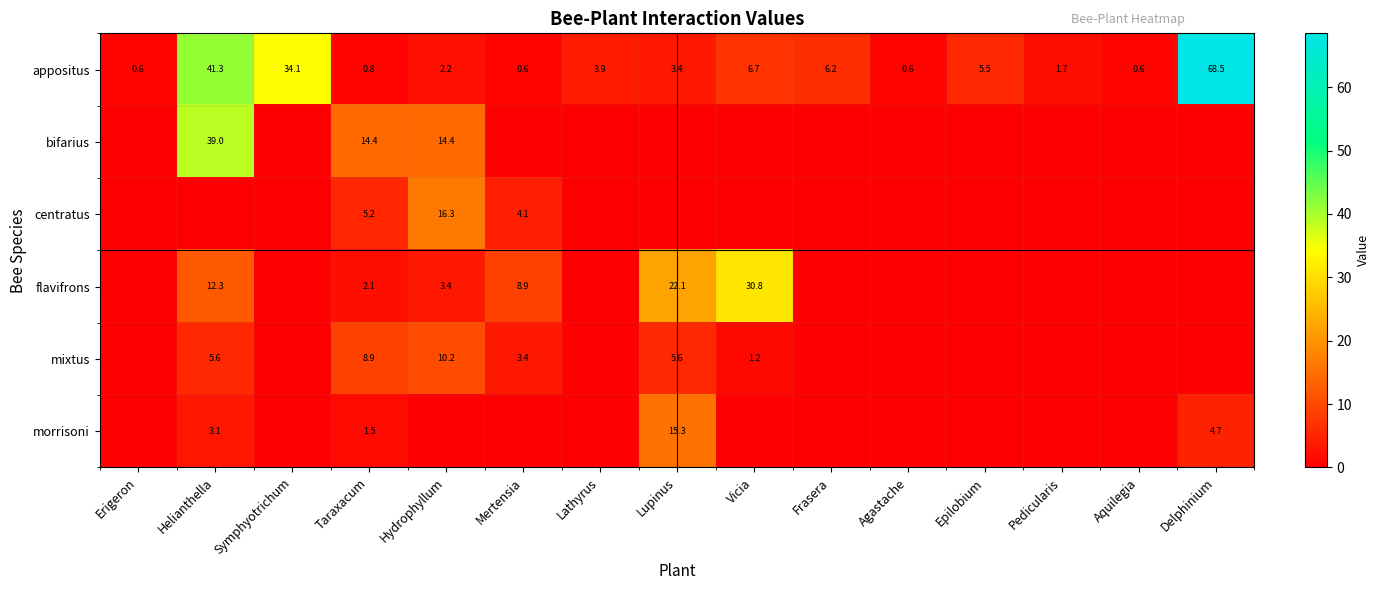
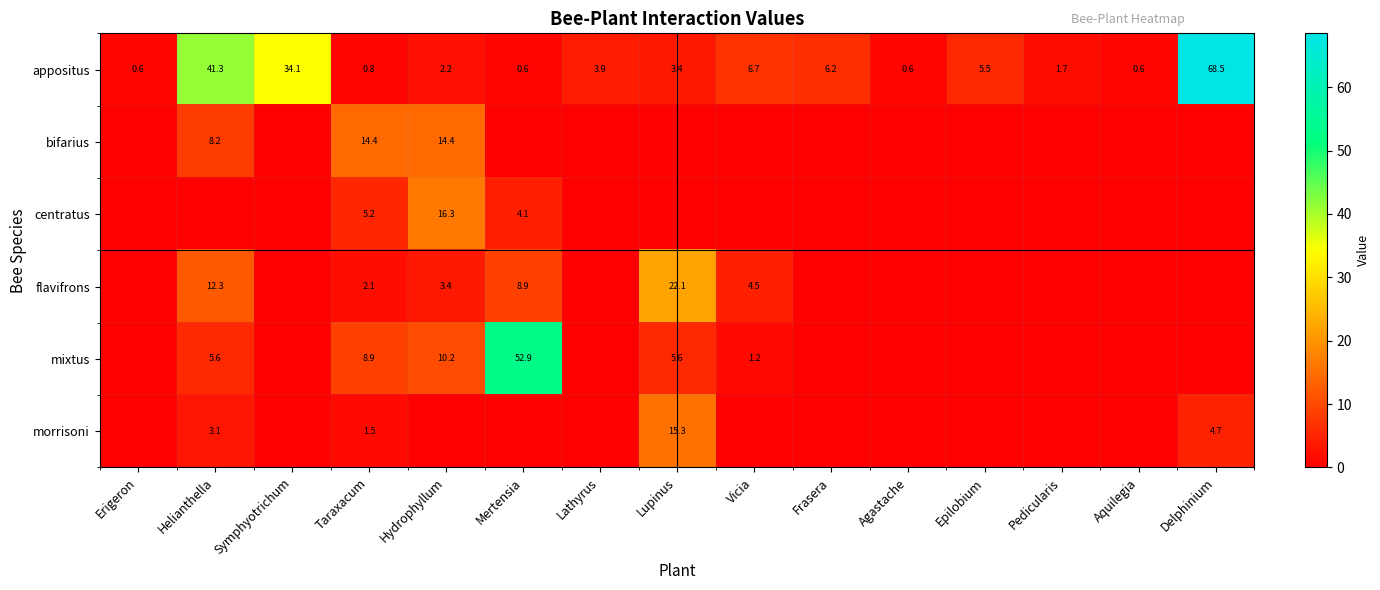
  {
    "appositus": {
      "Erigeron": 0.6,
      "Helianthella": 41.3,
      "Symphyotrichum": 34.1,
      "Taraxacum": 0.8,
      "Hydrophyllum": 2.2,
      "Mertensia": 0.6,
      "Lathyrus": 3.9,
      "Lupinus": 3.4,
      "Vicia": 6.7,
      "Frasera": 6.2,
      "Agastache": 0.6,
      "Epilobium": 5.5,
      "Pedicularis": 1.7,
      "Aquilegia": 0.6,
      "Delphinium": 68.5
    },
    "bifarius": {
-     "Helianthella": 39.0,
+     "Helianthella": 8.2,
      "Taraxacum": 14.4,
      "Hydrophyllum": 14.4
    },
    "centratus": {
      "Taraxacum": 5.2,
      "Hydrophyllum": 16.3,
      "Mertensia": 4.1
    },
    "flavifrons": {
      "Helianthella": 12.3,
      "Taraxacum": 2.1,
      "Hydrophyllum": 3.4,
      "Mertensia": 8.9,
      "Lupinus": 22.1,
-     "Vicia": 30.8
+     "Vicia": 4.5
    },
    "mixtus": {
      "Helianthella": 5.6,
      "Taraxacum": 8.9,
      "Hydrophyllum": 10.2,
-     "Mertensia": 3.4,
+     "Mertensia": 52.9,
      "Lupinus": 5.6,
      "Vicia": 1.2
    },
    "morrisoni": {
      "Helianthella": 3.1,
      "Taraxacum": 1.5,
      "Lupinus": 15.3,
      "Delphinium": 4.7
    }
  }
